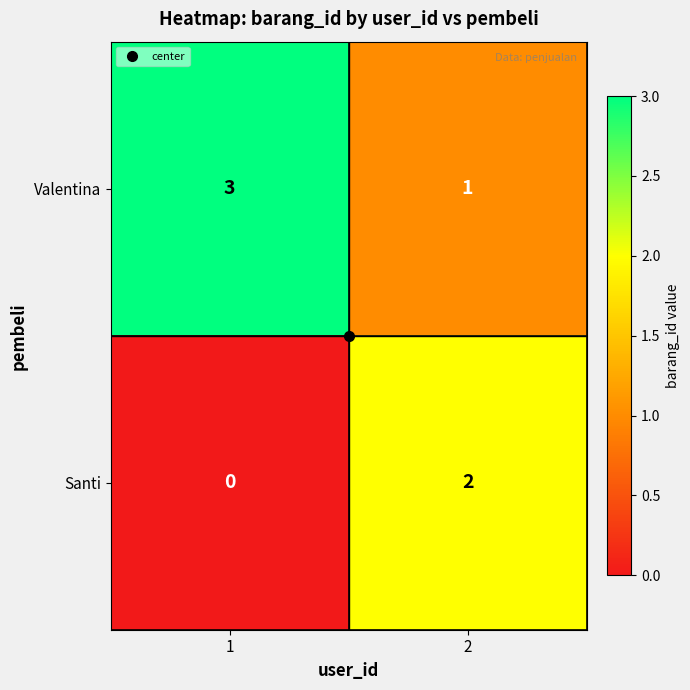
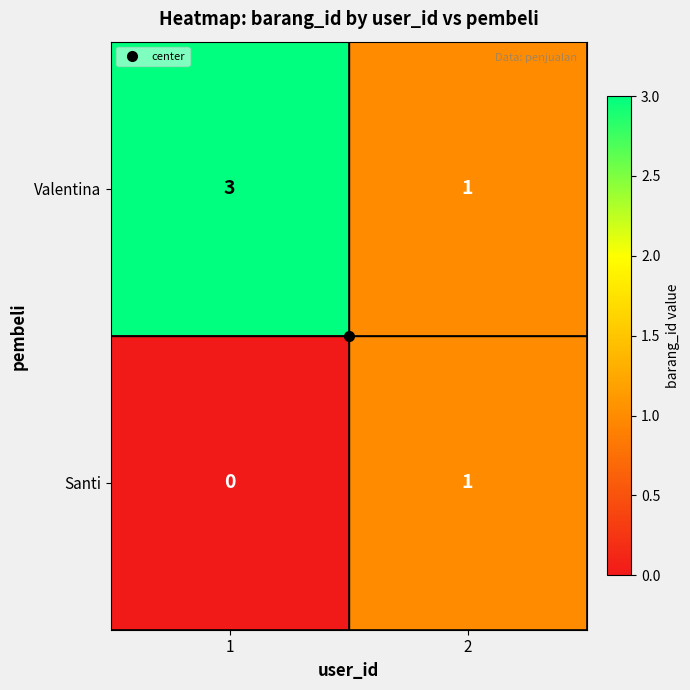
  {
    "Valentina": {
      "1": 3
    },
    "Santi": {
      "1": 0,
-     "2": 2
+     "2": 1
    }
  }
